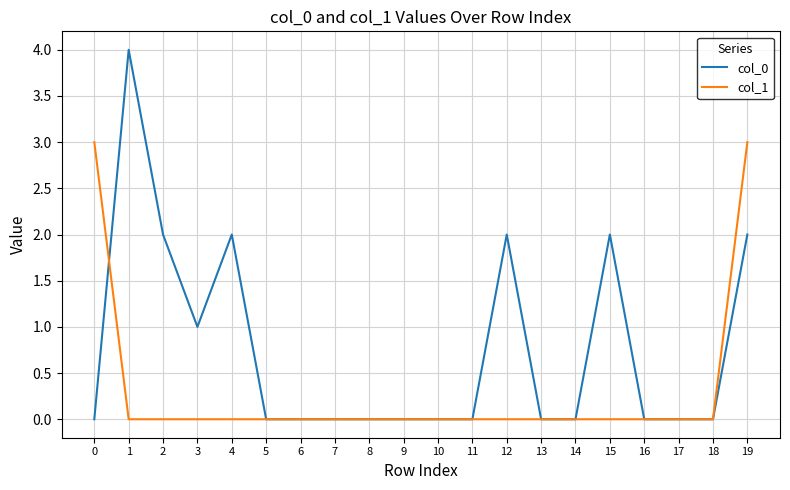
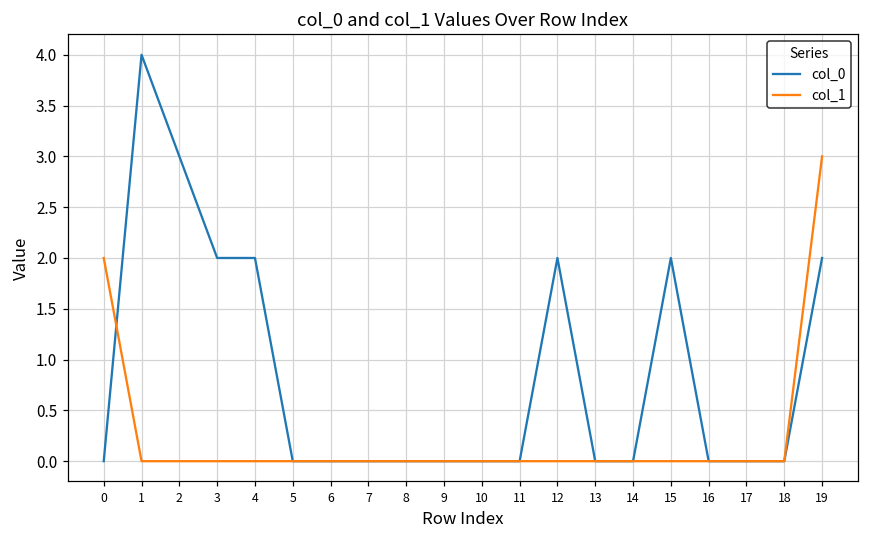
  {
    "col_0": {
      "0": 0,
      "1": 4,
-     "2": 2,
-     "3": 1,
+     "2": 3,
+     "3": 2,
      "4": 2,
      "12": 2,
      "15": 2,
      "19": 2
    },
    "col_1": {
-     "0": 3,
+     "0": 2,
      "1": 0,
      "2": 0,
      "3": 0,
      "4": 0,
      "12": 0,
      "15": 0,
      "19": 3
    }
  }
